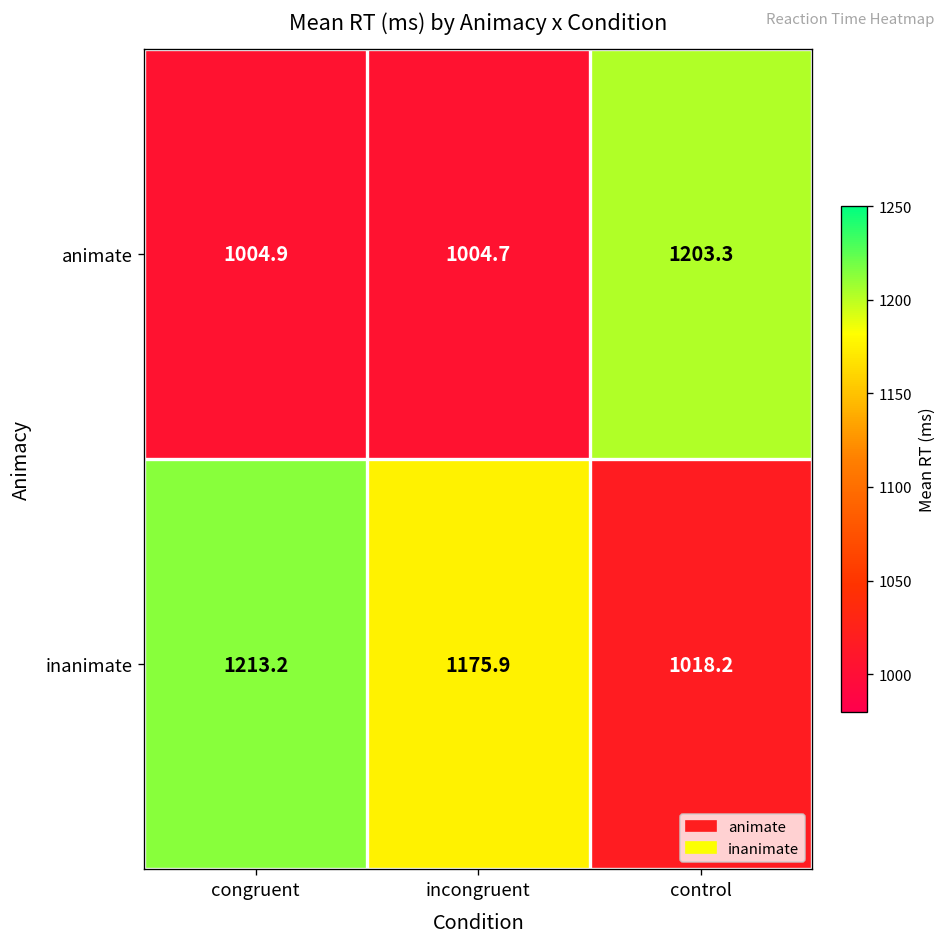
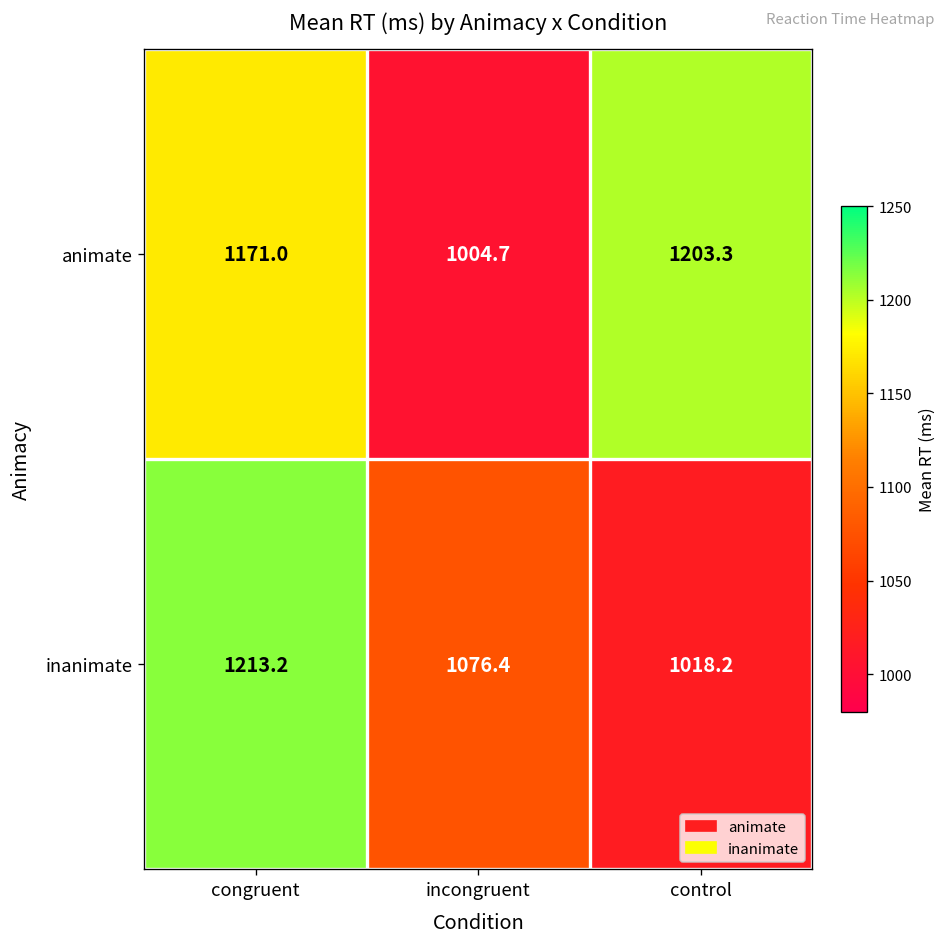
  {
    "animate": {
-     "congruent": 1004.9,
+     "congruent": 1171.0,
      "incongruent": 1004.7,
      "control": 1203.3
    },
    "inanimate": {
      "congruent": 1213.2,
-     "incongruent": 1175.9,
+     "incongruent": 1076.4,
      "control": 1018.2
    }
  }
